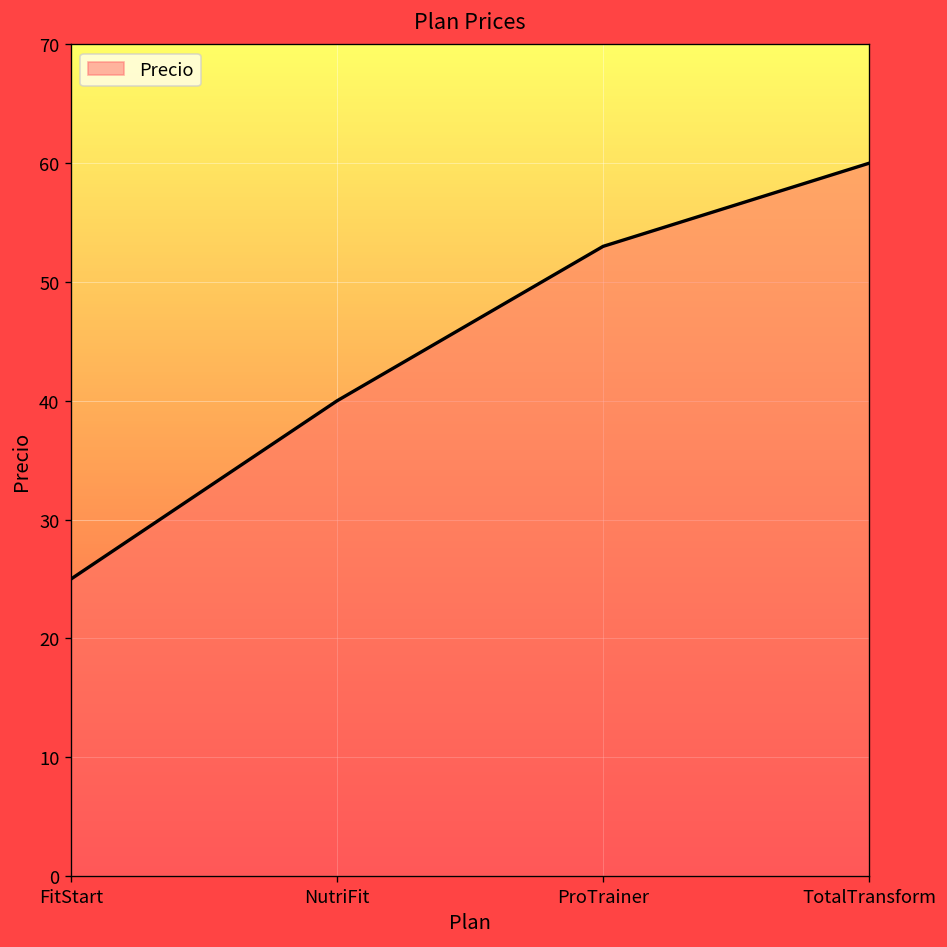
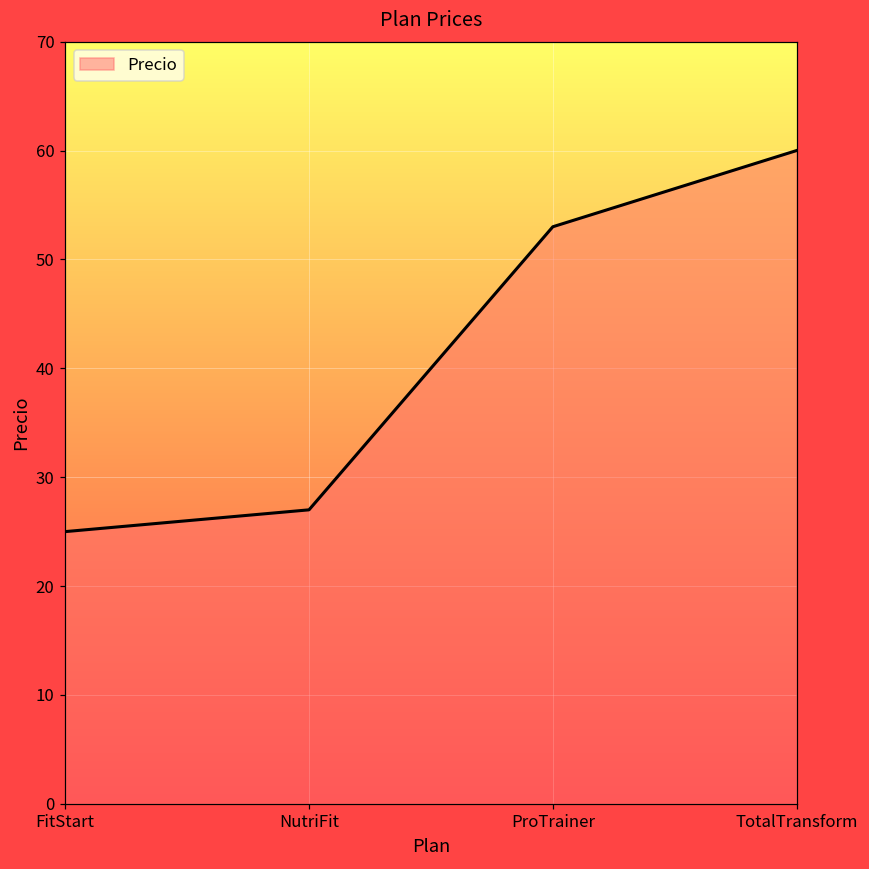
  {
    "FitStart": 25,
-   "NutriFit": 40,
+   "NutriFit": 27,
    "ProTrainer": 53,
    "TotalTransform": 60
  }
